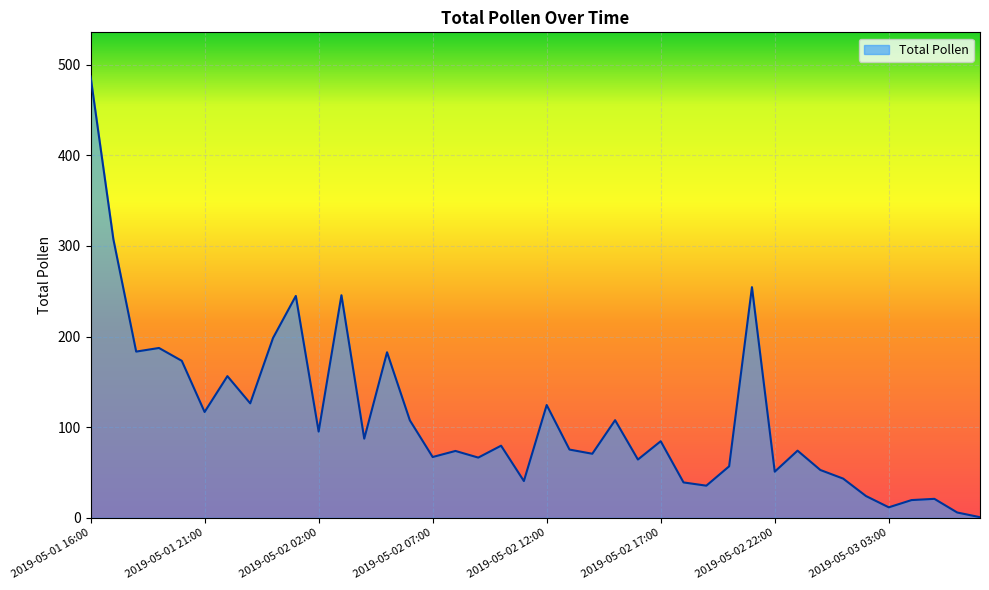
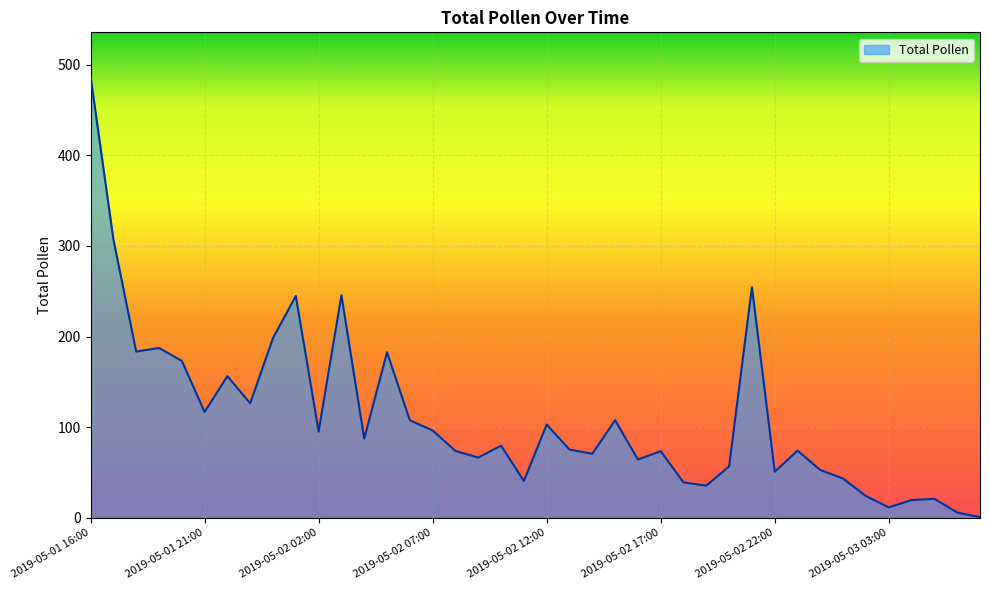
  {
    "2019-05-01 16:00": 490,
    "2019-05-01 21:00": 120,
    "2019-05-02 02:00": 100,
-   "2019-05-02 07:00": 70,
-   "2019-05-02 12:00": 120,
-   "2019-05-02 17:00": 80,
+   "2019-05-02 07:00": 100,
+   "2019-05-02 12:00": 100,
+   "2019-05-02 17:00": 70,
    "2019-05-02 22:00": 50,
    "2019-05-03 03:00": 10
  }
